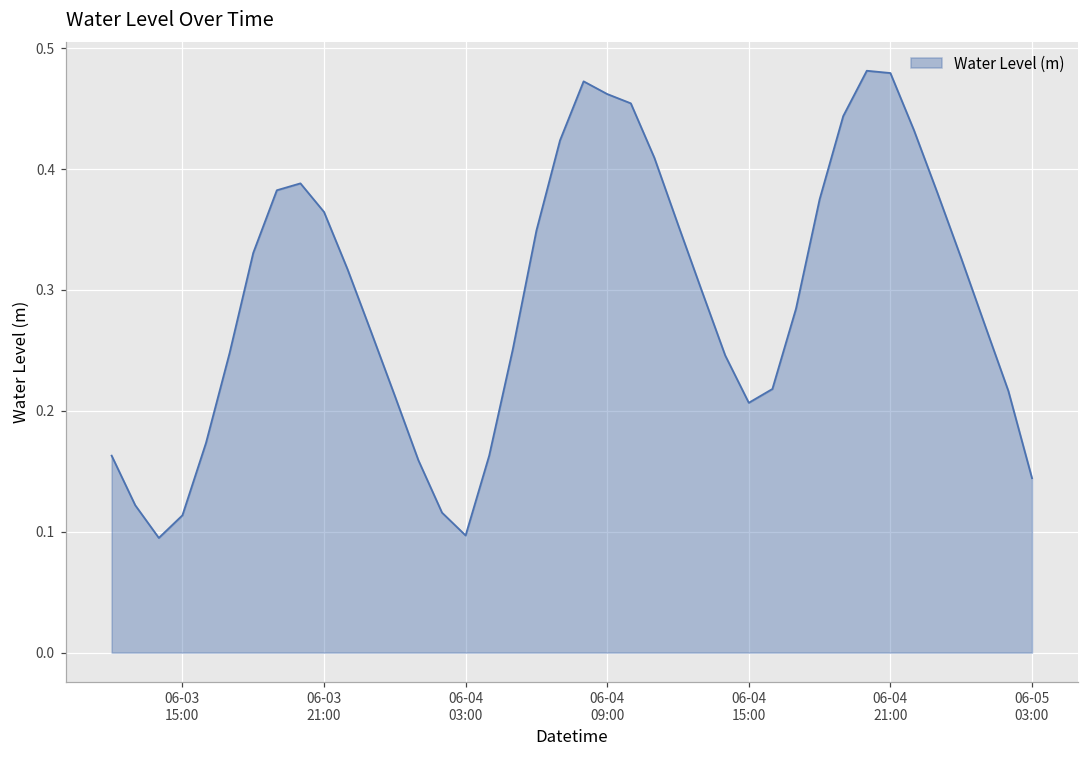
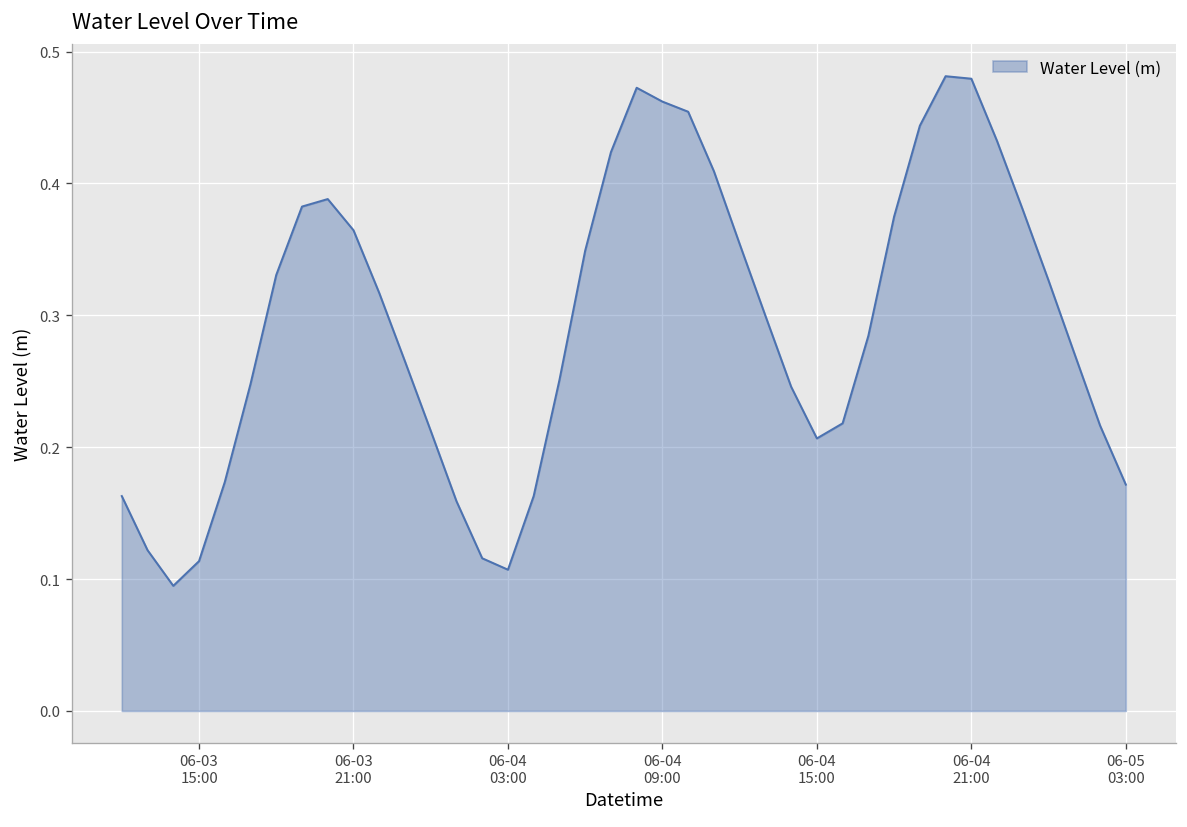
  {
    "06-03 15:00": 0.114,
    "06-03 21:00": 0.365,
-   "06-04 03:00": 0.097,
+   "06-04 03:00": 0.107,
    "06-04 09:00": 0.462,
    "06-04 15:00": 0.207,
    "06-04 21:00": 0.479,
-   "06-05 03:00": 0.144
+   "06-05 03:00": 0.172
  }
